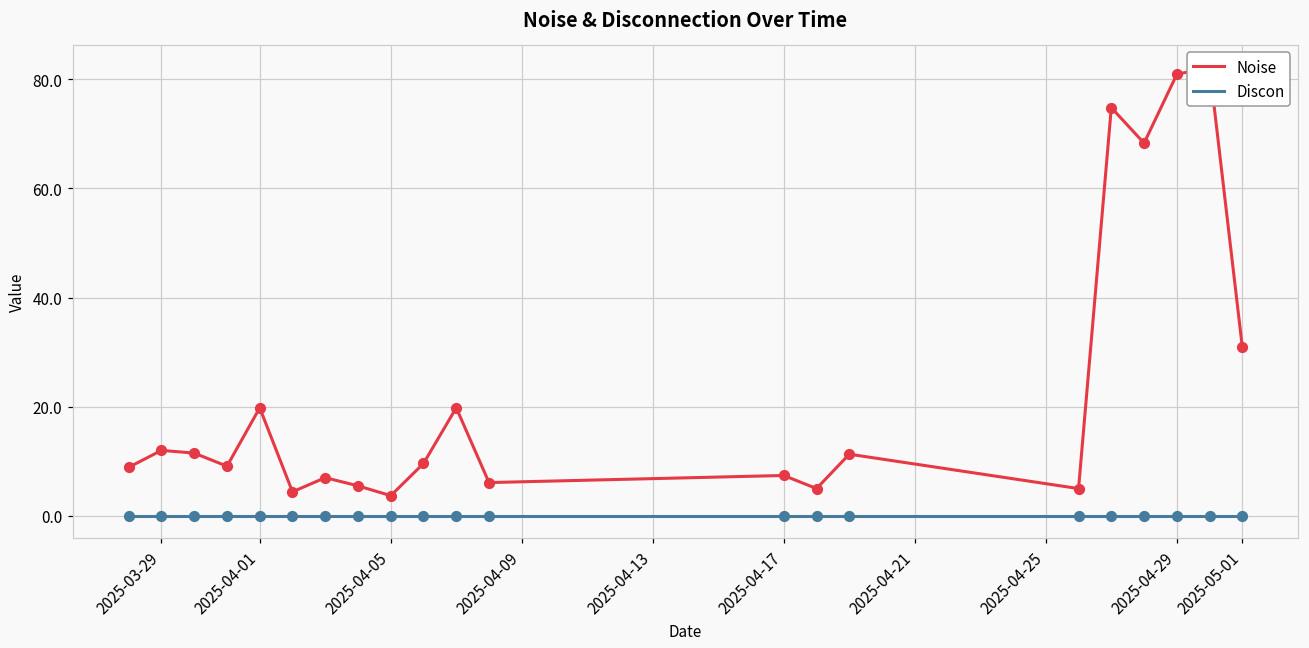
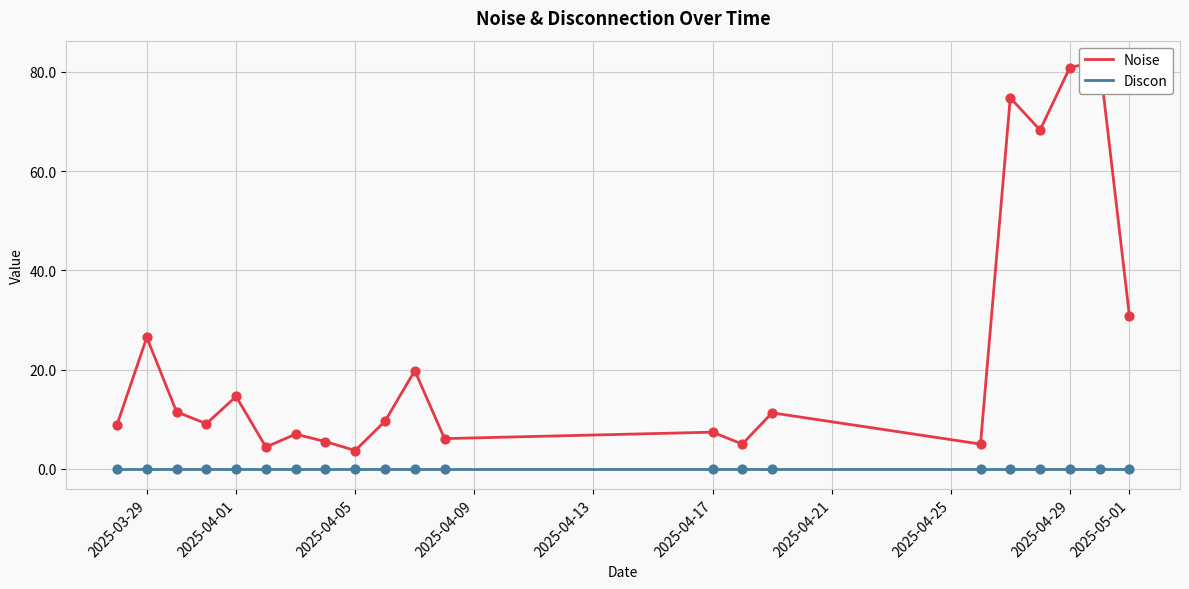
  {
    "Noise": {
-     "2025-03-29": 12,
-     "2025-04-01": 20,
+     "2025-03-29": 27,
+     "2025-04-01": 15,
      "2025-04-05": 4,
      "2025-04-17": 7,
      "2025-04-29": 81,
      "2025-05-01": 31
    },
    "Discon": {
      "2025-03-29": 0,
      "2025-04-01": 0,
      "2025-04-05": 0,
      "2025-04-17": 0,
      "2025-04-29": 0,
      "2025-05-01": 0
    }
  }
